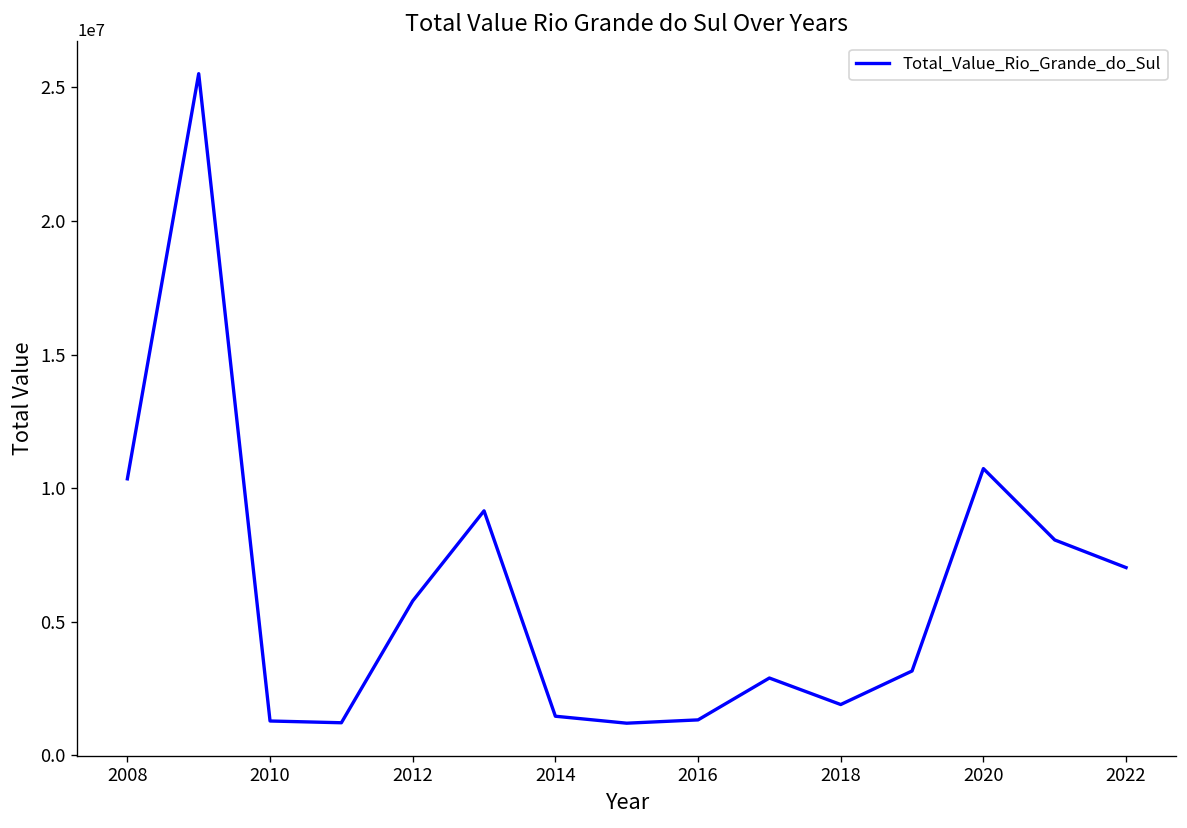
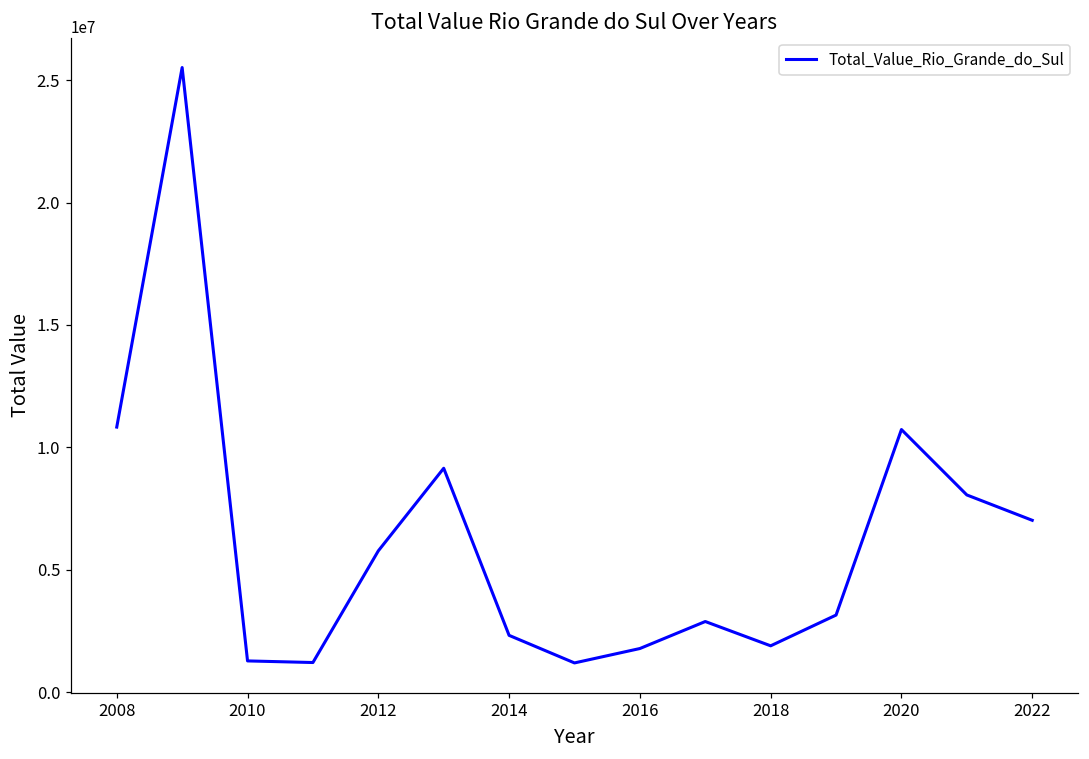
  {
-   "2008": 10300000,
+   "2008": 10800000,
    "2010": 1300000,
    "2012": 5800000,
-   "2014": 1500000,
-   "2016": 1300000,
+   "2014": 2300000,
+   "2016": 1800000,
    "2018": 1900000,
    "2020": 10700000,
    "2022": 7000000
  }
